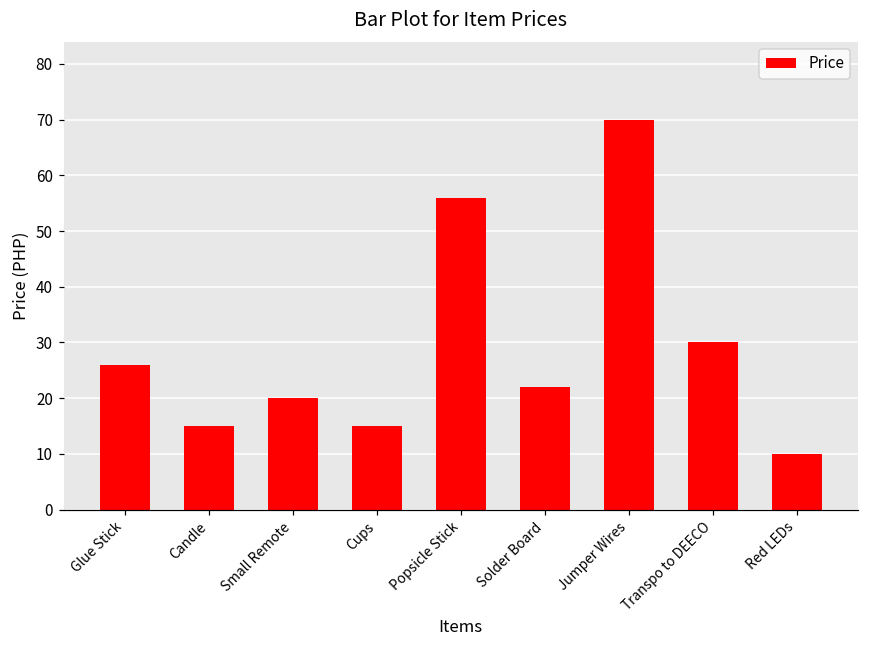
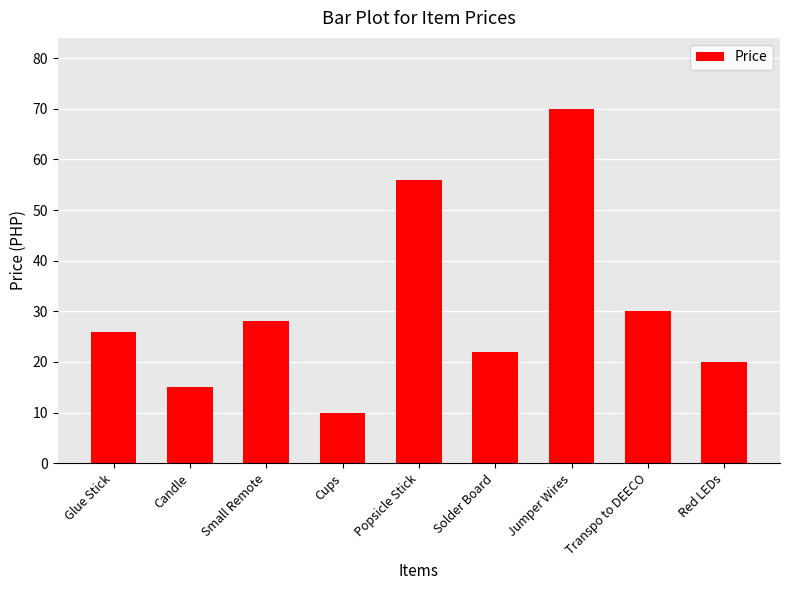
  {
    "Glue Stick": 26,
    "Candle": 15,
-   "Small Remote": 20,
-   "Cups": 15,
+   "Small Remote": 28,
+   "Cups": 10,
    "Popsicle Stick": 56,
    "Solder Board": 22,
    "Jumper Wires": 70,
    "Transpo to DEECO": 30,
-   "Red LEDs": 10
+   "Red LEDs": 20
  }
